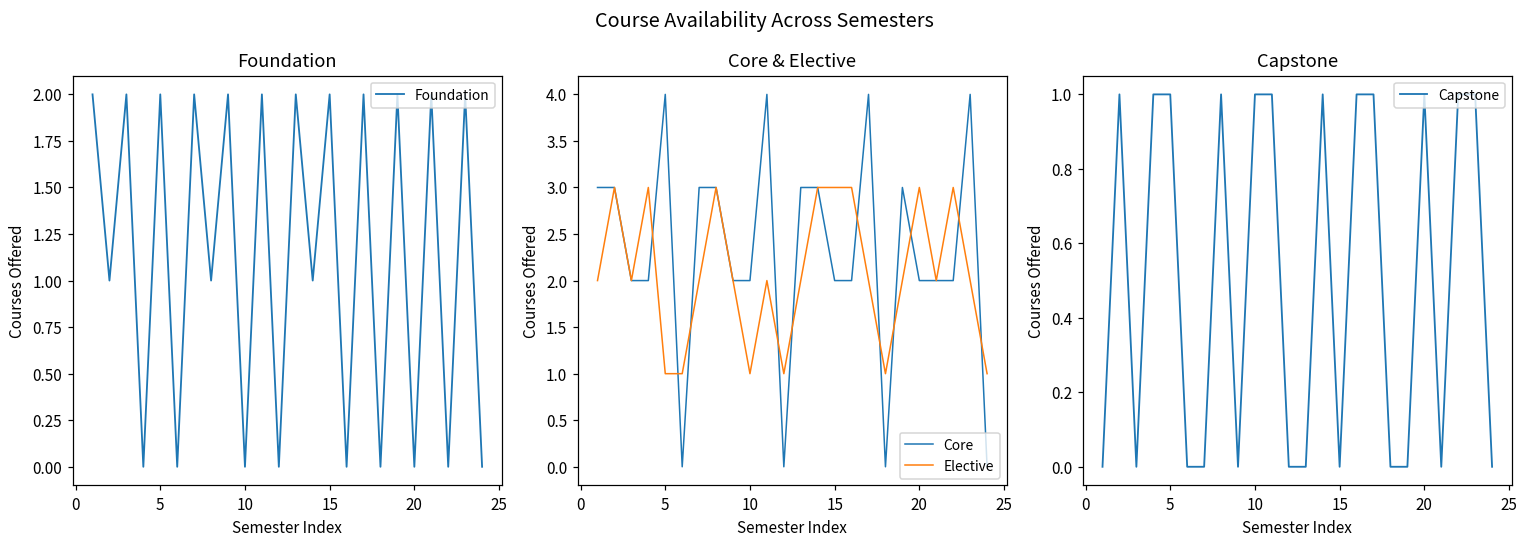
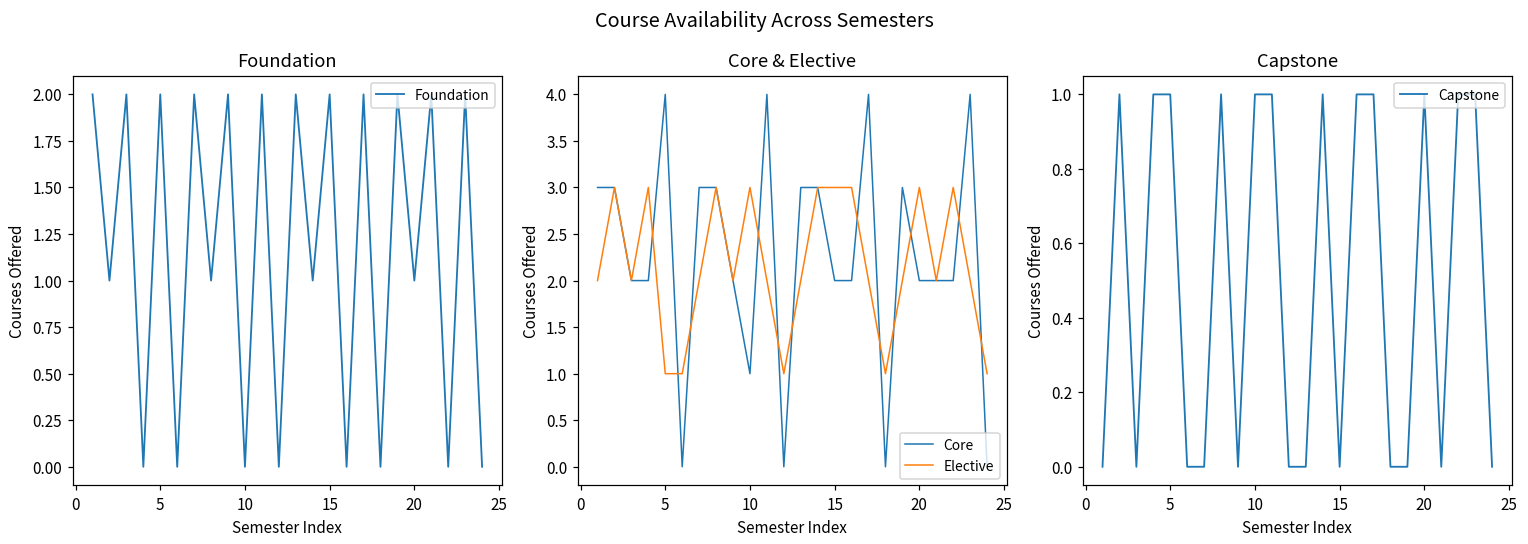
  {
    "Foundation": {
      "5": 2,
      "10": 0,
      "15": 2,
-     "20": 0
+     "20": 1
    },
    "Core & Elective": {
      "Core": {
        "5": 4,
-       "10": 2,
+       "10": 1,
        "15": 2,
        "20": 2
      },
      "Elective": {
        "5": 1,
-       "10": 1,
+       "10": 3,
        "15": 3,
        "20": 3
      }
    },
    "Capstone": {
      "5": 1.00,
      "10": 1.00,
      "15": 0.00
    }
  }
